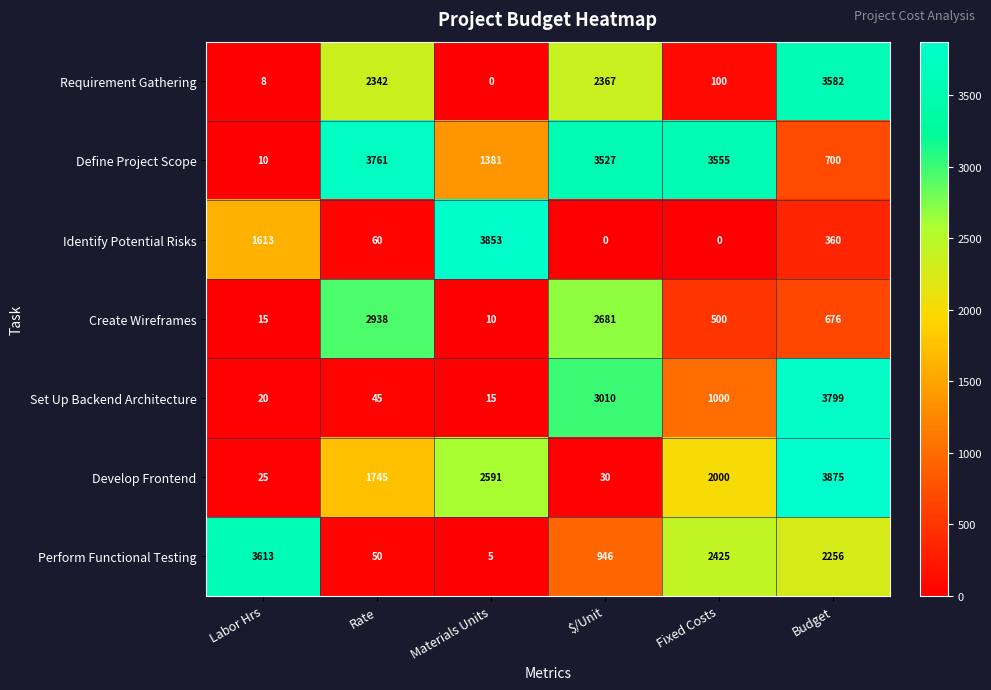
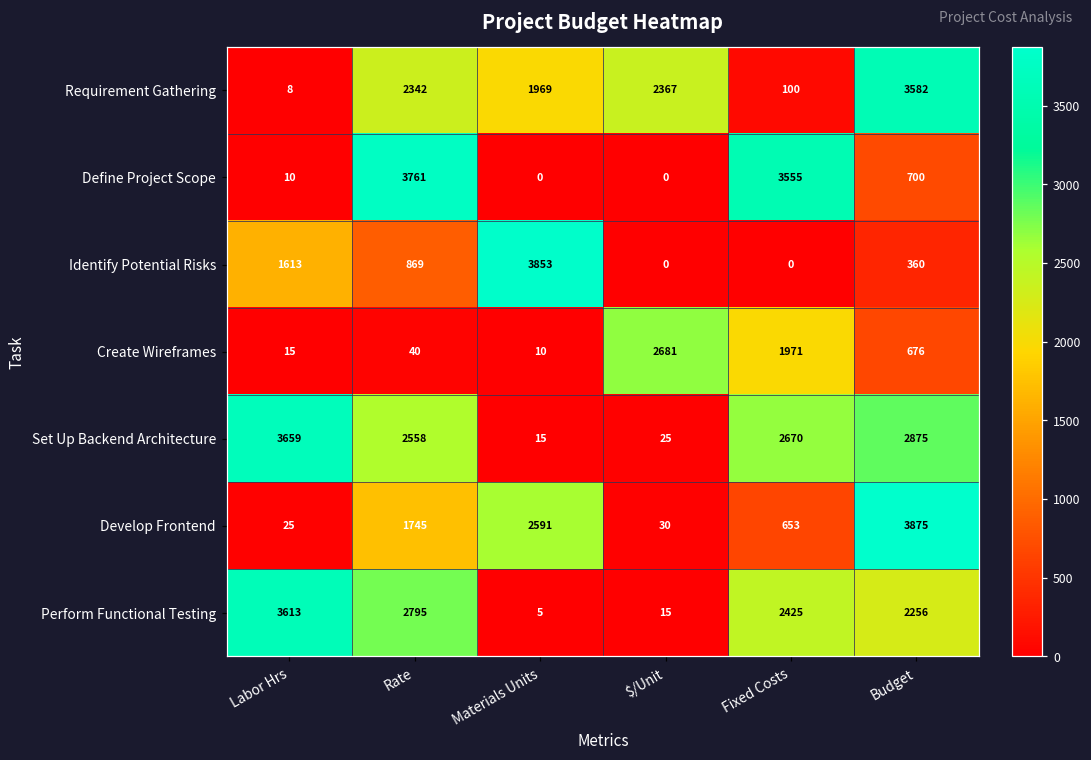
  {
    "Requirement Gathering": {
      "Labor Hrs": 8,
      "Rate": 2342,
-     "Materials Units": 0,
+     "Materials Units": 1969,
      "$/Unit": 2367,
      "Fixed Costs": 100,
      "Budget": 3582
    },
    "Define Project Scope": {
      "Labor Hrs": 10,
      "Rate": 3761,
-     "Materials Units": 1381,
-     "$/Unit": 3527,
+     "Materials Units": 0,
+     "$/Unit": 0,
      "Fixed Costs": 3555,
      "Budget": 700
    },
    "Identify Potential Risks": {
      "Labor Hrs": 1613,
-     "Rate": 60,
+     "Rate": 869,
      "Materials Units": 3853,
      "$/Unit": 0,
      "Fixed Costs": 0,
      "Budget": 360
    },
    "Create Wireframes": {
      "Labor Hrs": 15,
-     "Rate": 2938,
+     "Rate": 40,
      "Materials Units": 10,
      "$/Unit": 2681,
-     "Fixed Costs": 500,
+     "Fixed Costs": 1971,
      "Budget": 676
    },
    "Set Up Backend Architecture": {
-     "Labor Hrs": 20,
-     "Rate": 45,
+     "Labor Hrs": 3659,
+     "Rate": 2558,
      "Materials Units": 15,
-     "$/Unit": 3010,
-     "Fixed Costs": 1000,
-     "Budget": 3799
+     "$/Unit": 25,
+     "Fixed Costs": 2670,
+     "Budget": 2875
    },
    "Develop Frontend": {
      "Labor Hrs": 25,
      "Rate": 1745,
      "Materials Units": 2591,
      "$/Unit": 30,
-     "Fixed Costs": 2000,
+     "Fixed Costs": 653,
      "Budget": 3875
    },
    "Perform Functional Testing": {
      "Labor Hrs": 3613,
-     "Rate": 50,
+     "Rate": 2795,
      "Materials Units": 5,
-     "$/Unit": 946,
+     "$/Unit": 15,
      "Fixed Costs": 2425,
      "Budget": 2256
    }
  }
